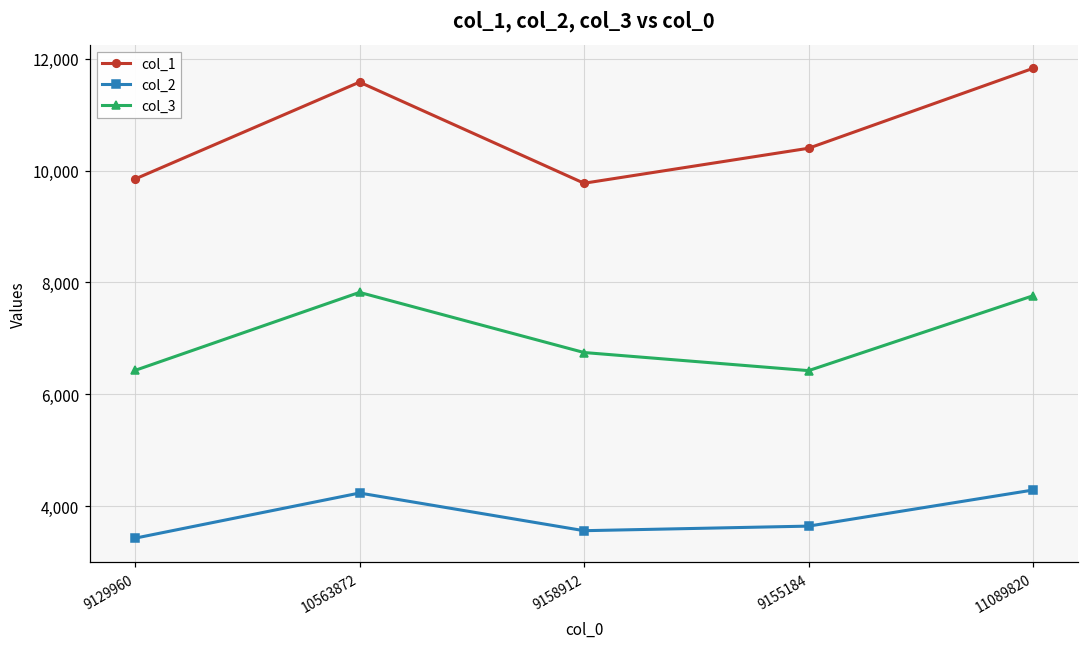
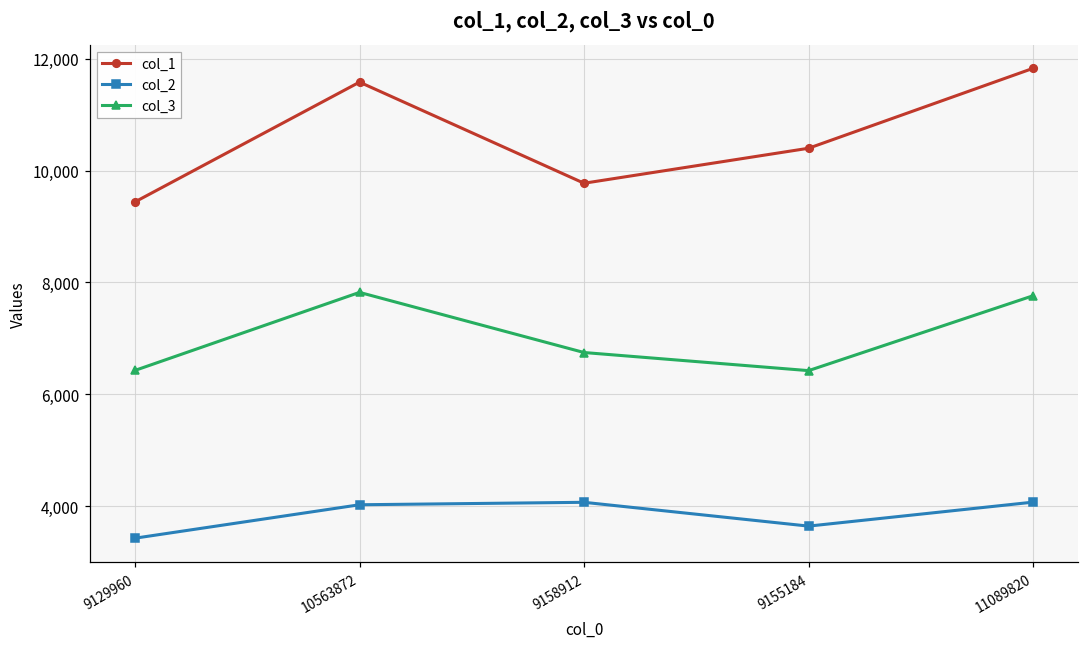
  {
    "col_1": {
-     "9129960": "9,900",
+     "9129960": "9,400",
      "10563872": "11,600",
      "9158912": "9,800",
      "9155184": "10,400",
      "11089820": "11,800"
    },
    "col_2": {
      "9129960": "3,400",
-     "10563872": "4,200",
-     "9158912": "3,600",
+     "10563872": "4,000",
+     "9158912": "4,100",
      "9155184": "3,600",
-     "11089820": "4,300"
+     "11089820": "4,100"
    },
    "col_3": {
      "9129960": "6,400",
      "10563872": "7,800",
      "9158912": "6,700",
      "9155184": "6,400",
      "11089820": "7,800"
    }
  }
